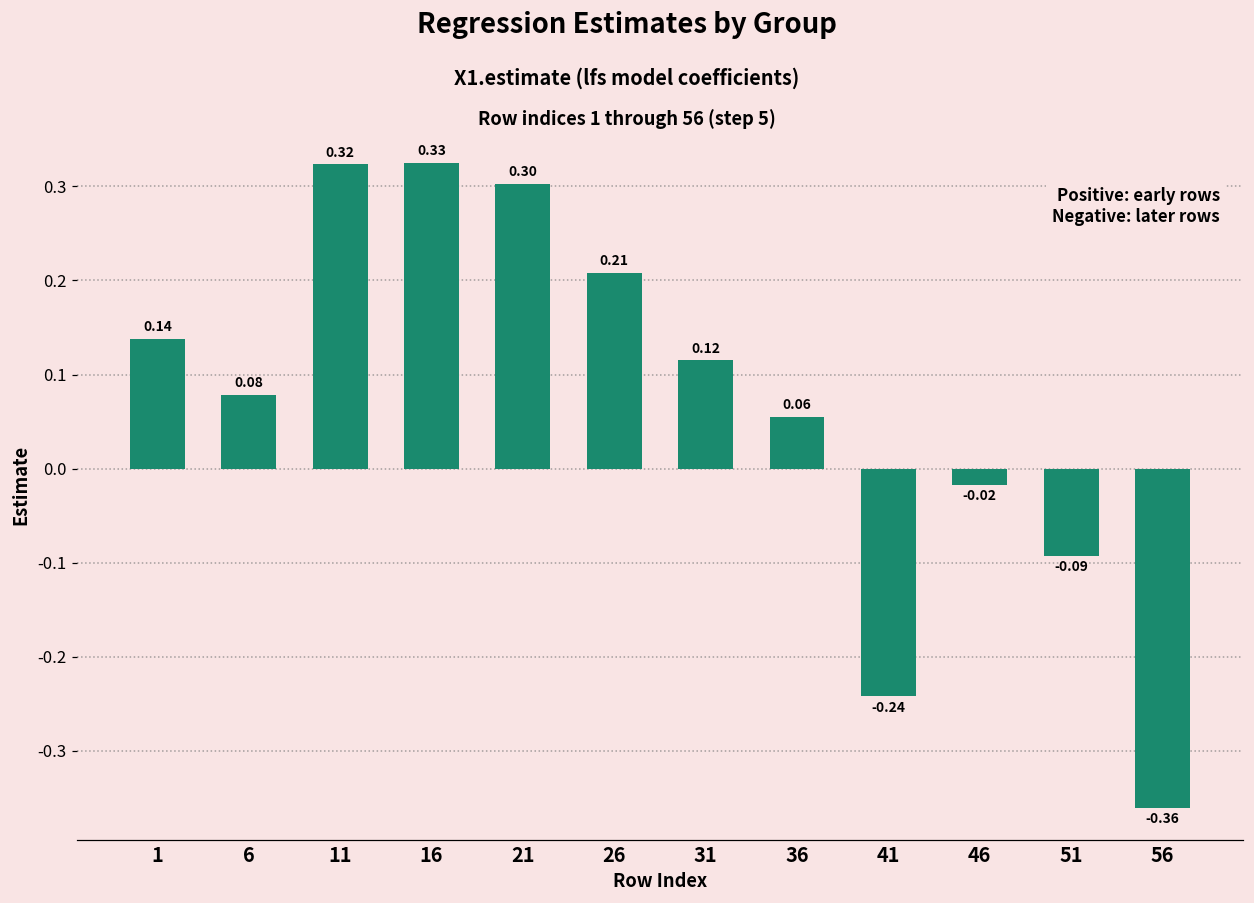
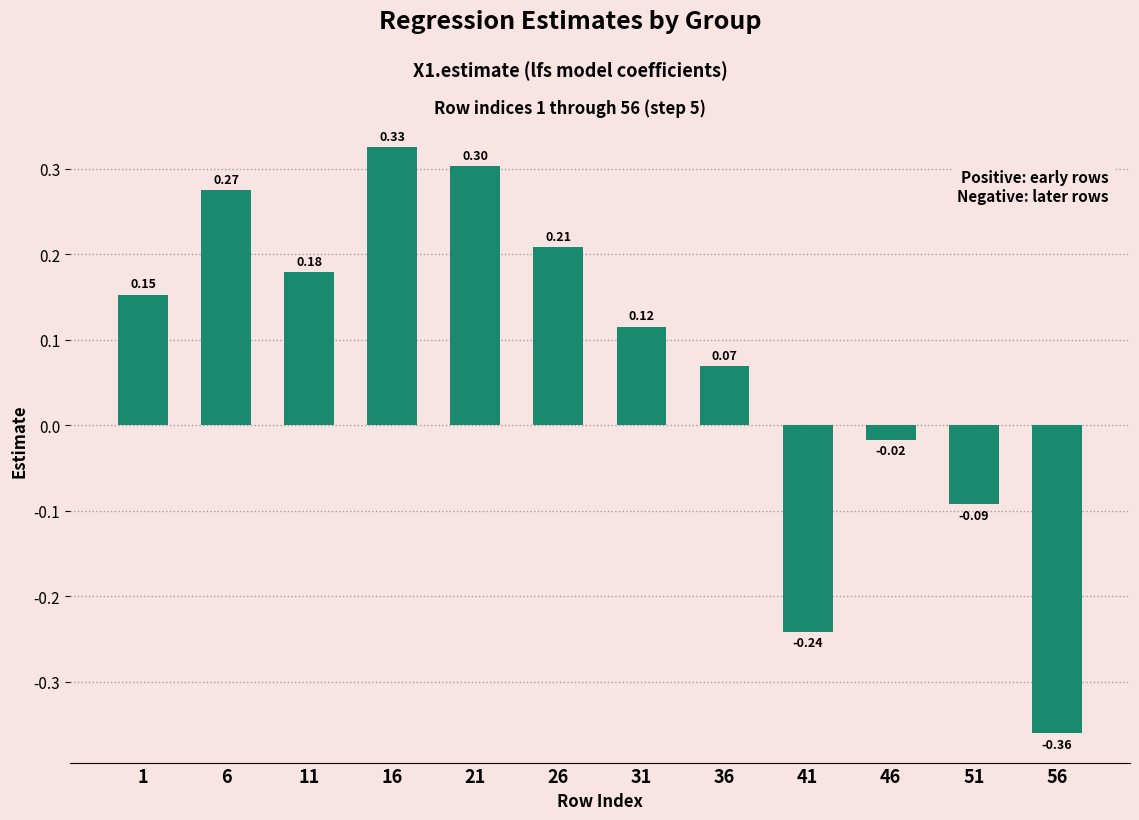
  {
-   "1": 0.14,
-   "6": 0.08,
-   "11": 0.32,
+   "1": 0.15,
+   "6": 0.27,
+   "11": 0.18,
    "16": 0.33,
    "21": 0.30,
    "26": 0.21,
    "31": 0.12,
-   "36": 0.06,
+   "36": 0.07,
    "41": -0.24,
    "46": -0.02,
    "51": -0.09,
    "56": -0.36
  }
